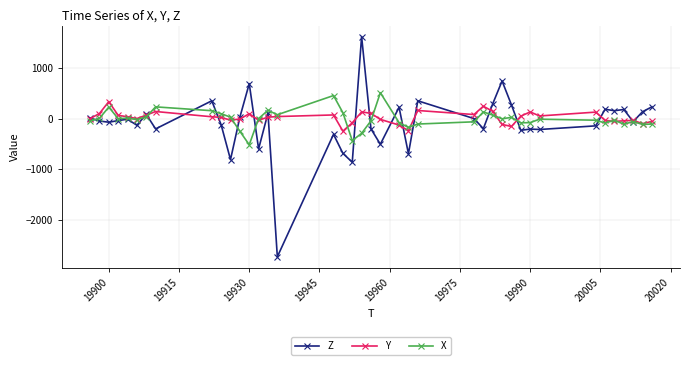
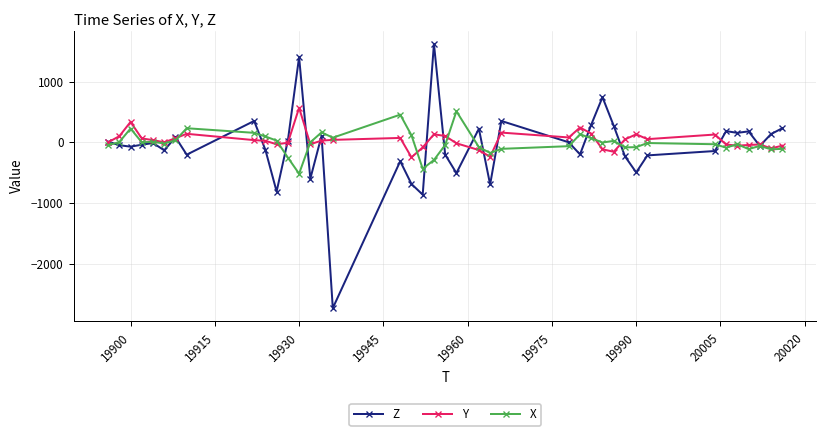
  {
    "Z": {
      "19900": -100,
-     "19930": 700,
-     "19990": -200
+     "19930": 1400,
+     "19990": -500
    },
    "Y": {
      "19900": 300,
-     "19930": 100,
+     "19930": 600,
      "19990": 100
    },
    "X": {
      "19900": 200,
      "19930": -500,
      "19990": -100
    }
  }
